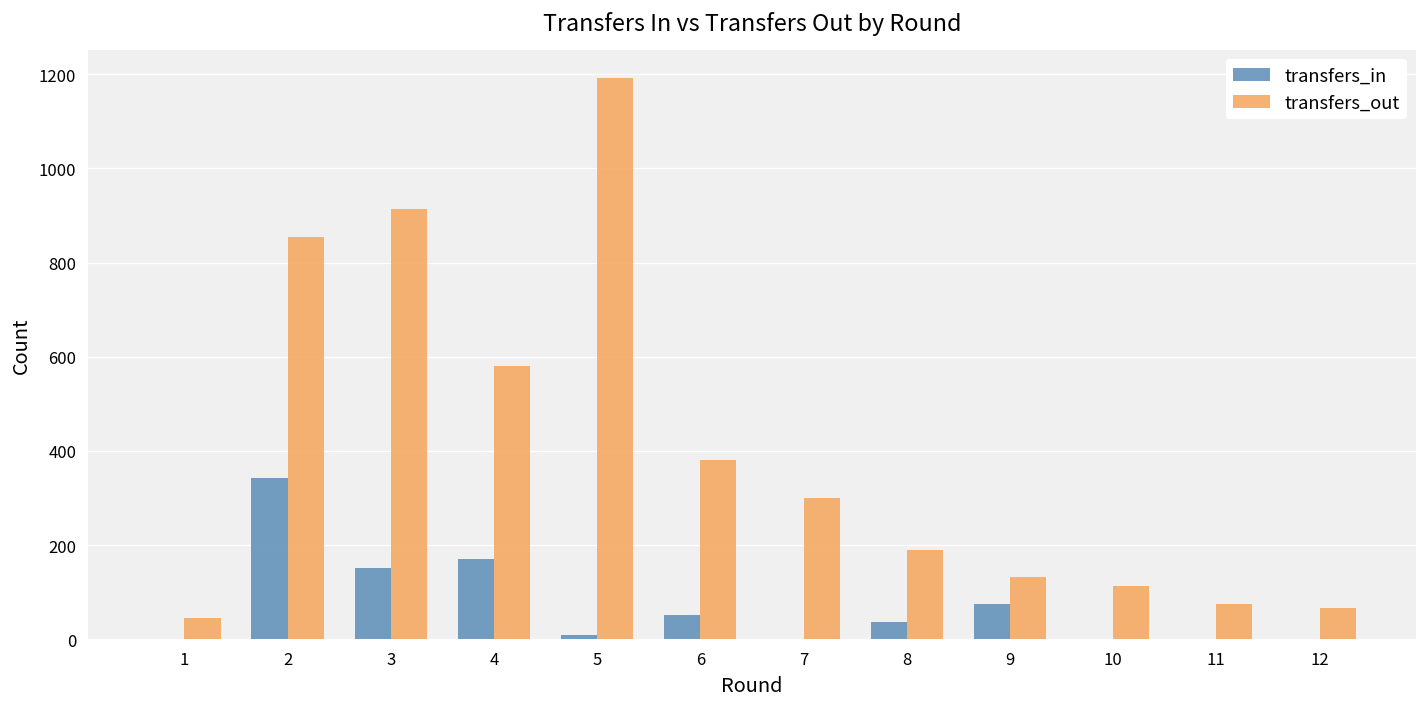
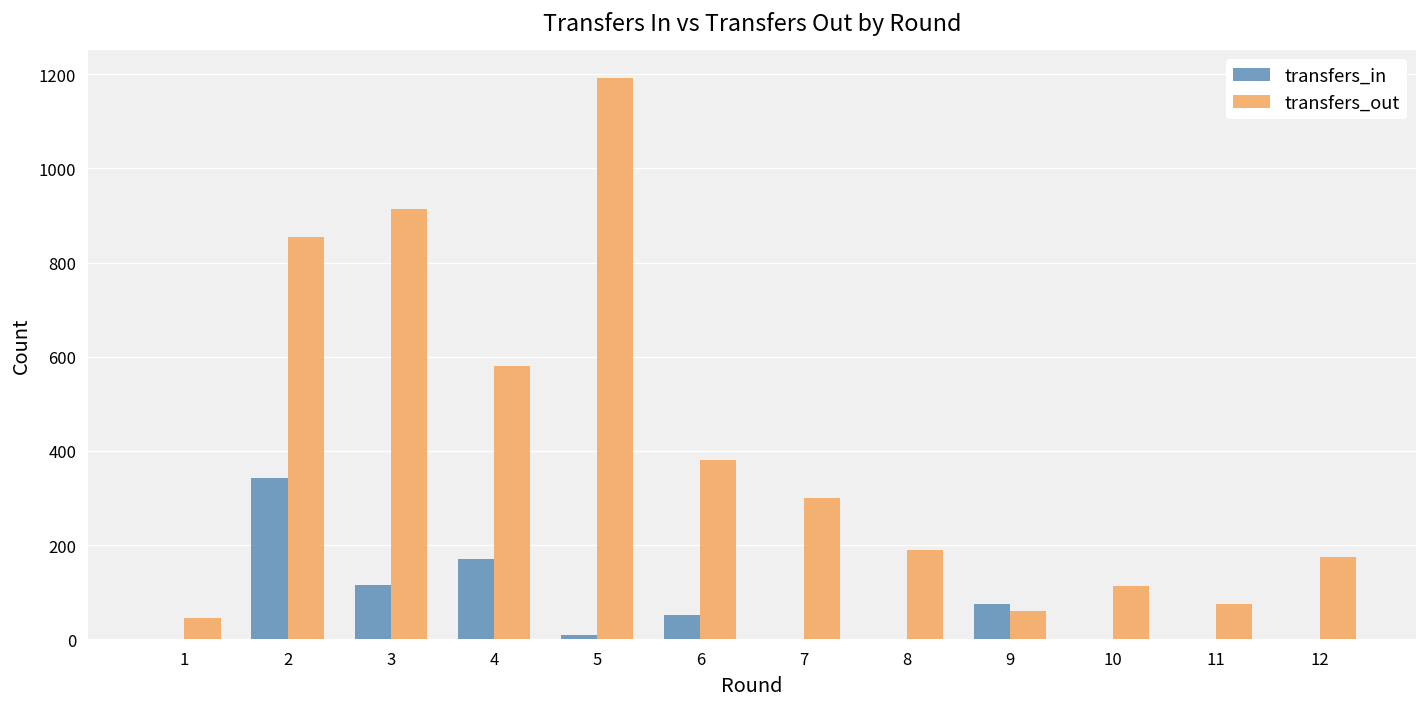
  {
    "transfers_in": {
      "1": 0,
      "2": 340,
-     "3": 150,
+     "3": 120,
      "4": 170,
      "5": 10,
      "6": 50,
      "7": 0,
-     "8": 40,
+     "8": 0,
      "9": 80,
      "10": 0,
      "11": 0,
      "12": 0
    },
    "transfers_out": {
      "1": 50,
      "2": 850,
      "3": 910,
      "4": 580,
      "5": 1190,
      "6": 380,
      "7": 300,
      "8": 190,
-     "9": 130,
+     "9": 60,
      "10": 110,
      "11": 80,
-     "12": 70
+     "12": 180
    }
  }
